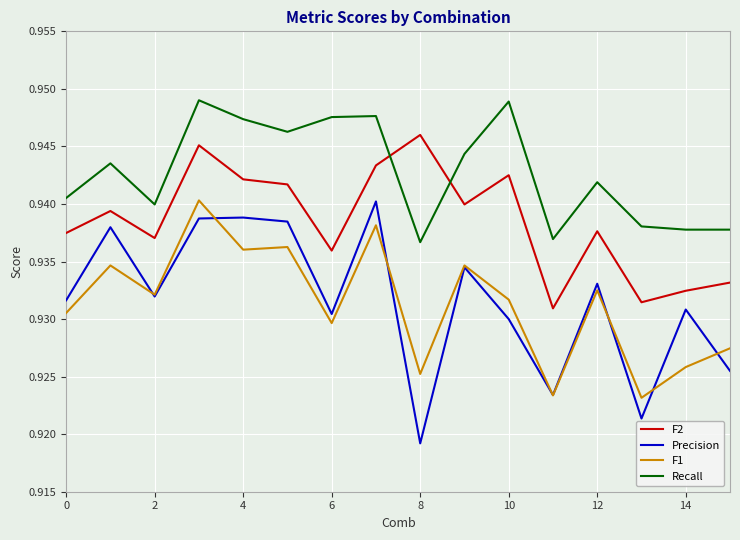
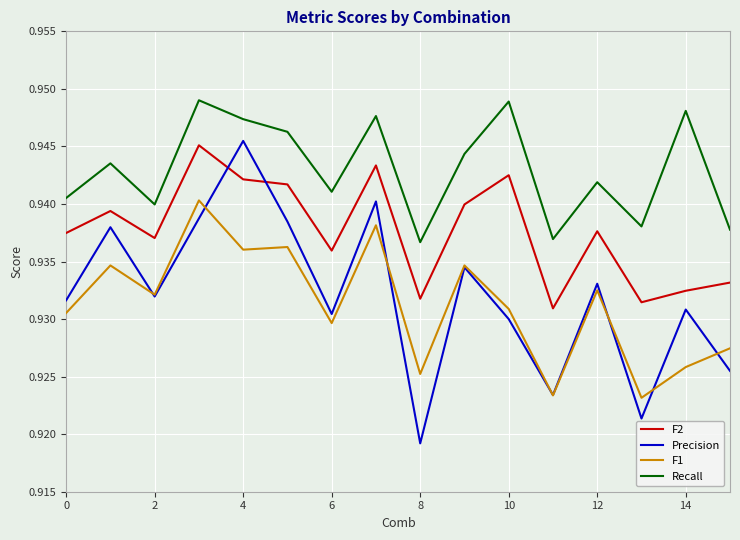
  {
    "F2": {
      "0": 0.9375,
      "2": 0.9370,
      "4": 0.9421,
      "6": 0.9360,
-     "8": 0.9460,
+     "8": 0.9318,
      "10": 0.9425,
      "12": 0.9376,
      "14": 0.9325
    },
    "Precision": {
      "0": 0.9316,
-     "4": 0.9388,
+     "4": 0.9455,
      "6": 0.9304,
      "8": 0.9192,
      "10": 0.9300,
      "12": 0.9331,
      "14": 0.9308
    },
    "F1": {
      "0": 0.9305,
      "4": 0.9360,
      "6": 0.9297,
      "8": 0.9252,
-     "10": 0.9317,
+     "10": 0.9309,
      "12": 0.9325,
      "14": 0.9258
    },
    "Recall": {
      "0": 0.9405,
      "2": 0.9400,
      "4": 0.9474,
-     "6": 0.9476,
+     "6": 0.9411,
      "8": 0.9367,
      "10": 0.9489,
      "12": 0.9419,
-     "14": 0.9378
+     "14": 0.9481
    }
  }
